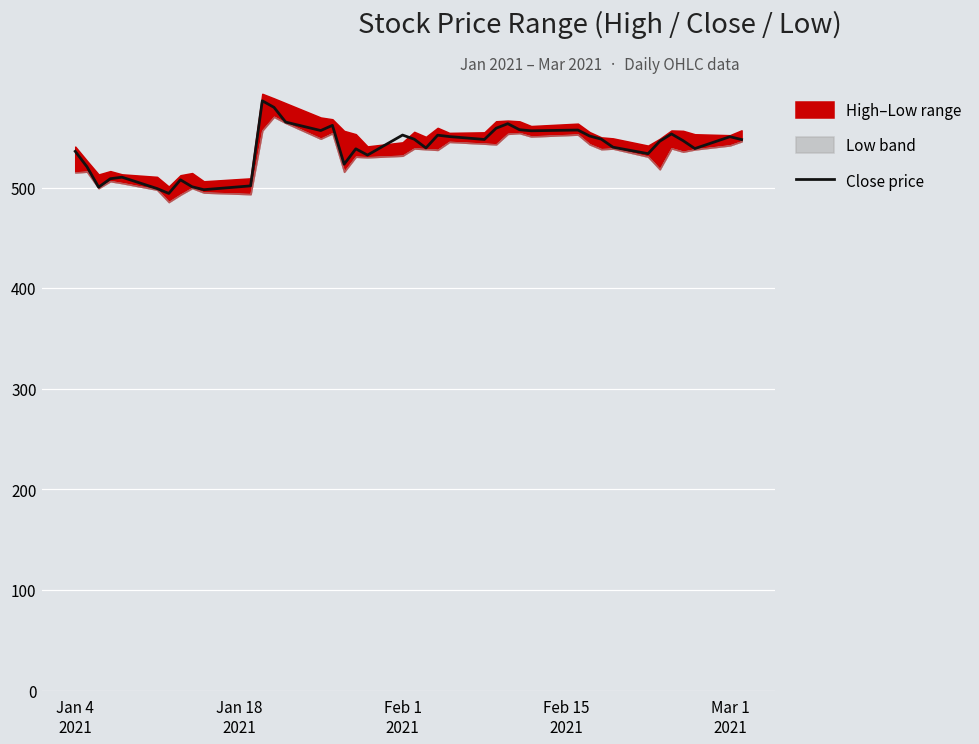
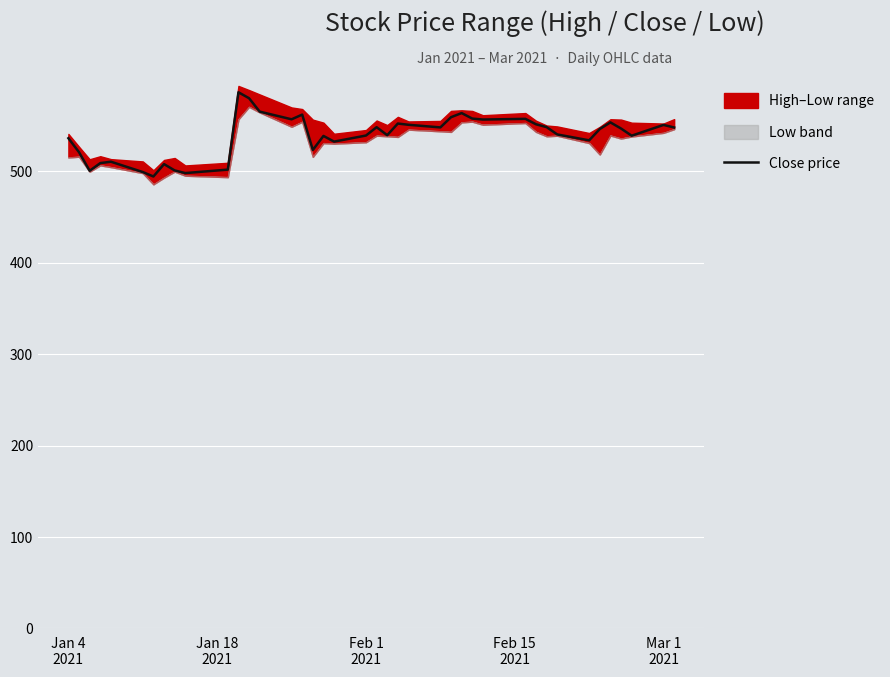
  {
    "Close price": {
      "Jan 4 2021": 540,
-     "Feb 1 2021": 550
+     "Feb 1 2021": 540
    }
  }
